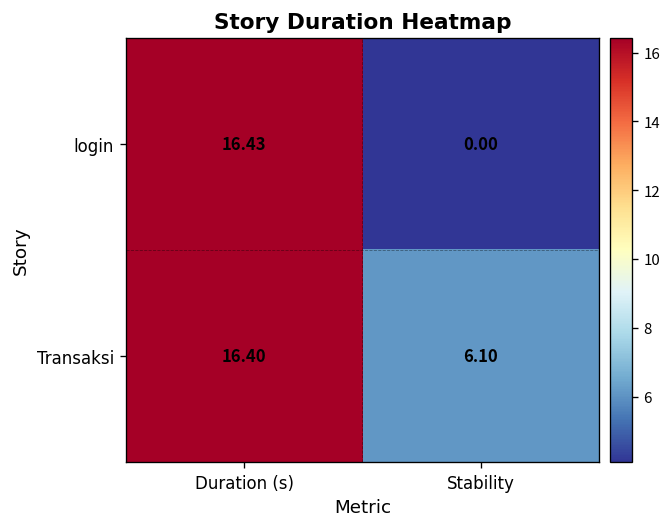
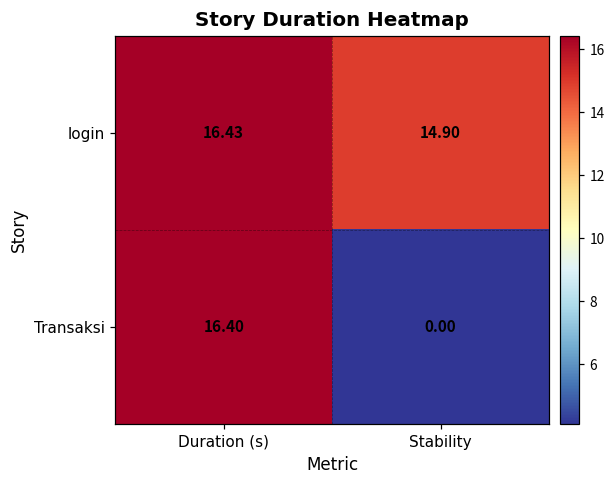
  {
    "login": {
      "Duration (s)": 16.43,
-     "Stability": 0.00
+     "Stability": 14.90
    },
    "Transaksi": {
      "Duration (s)": 16.40,
-     "Stability": 6.10
+     "Stability": 0.00
    }
  }
